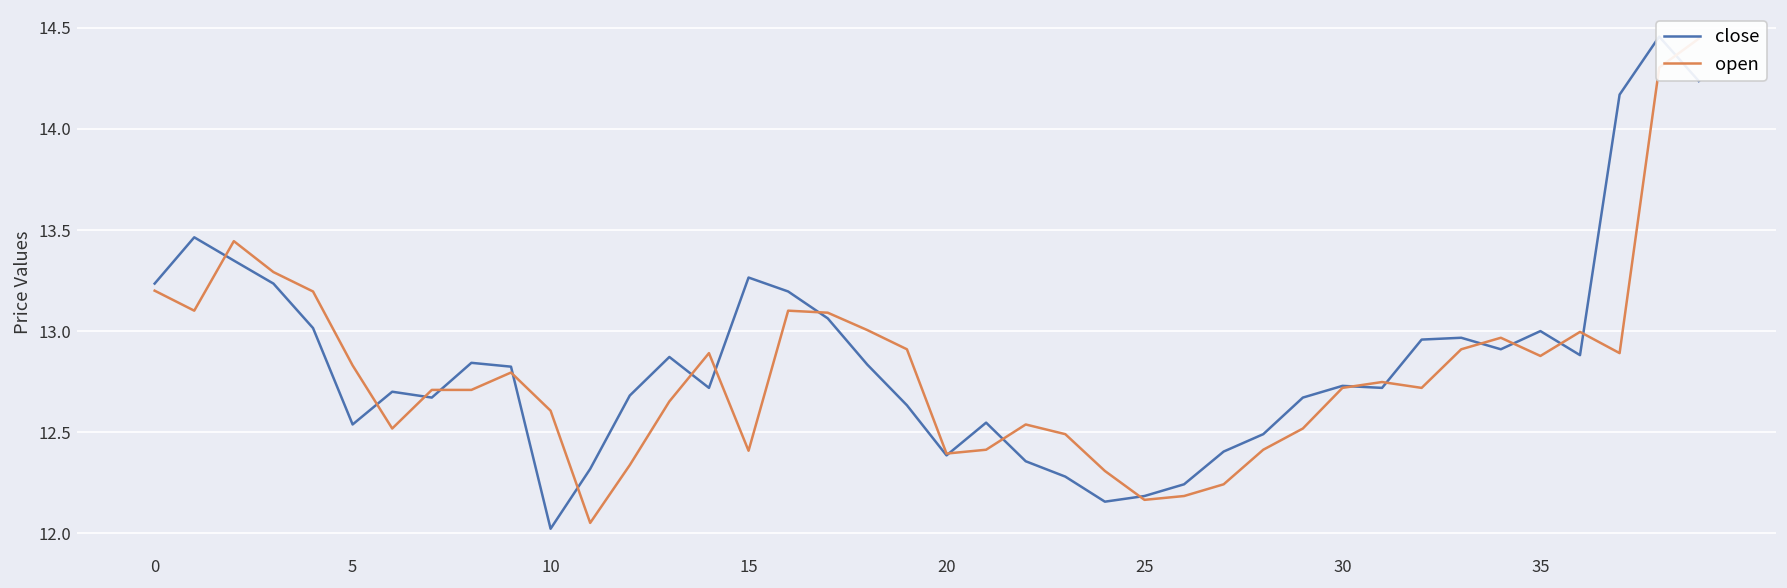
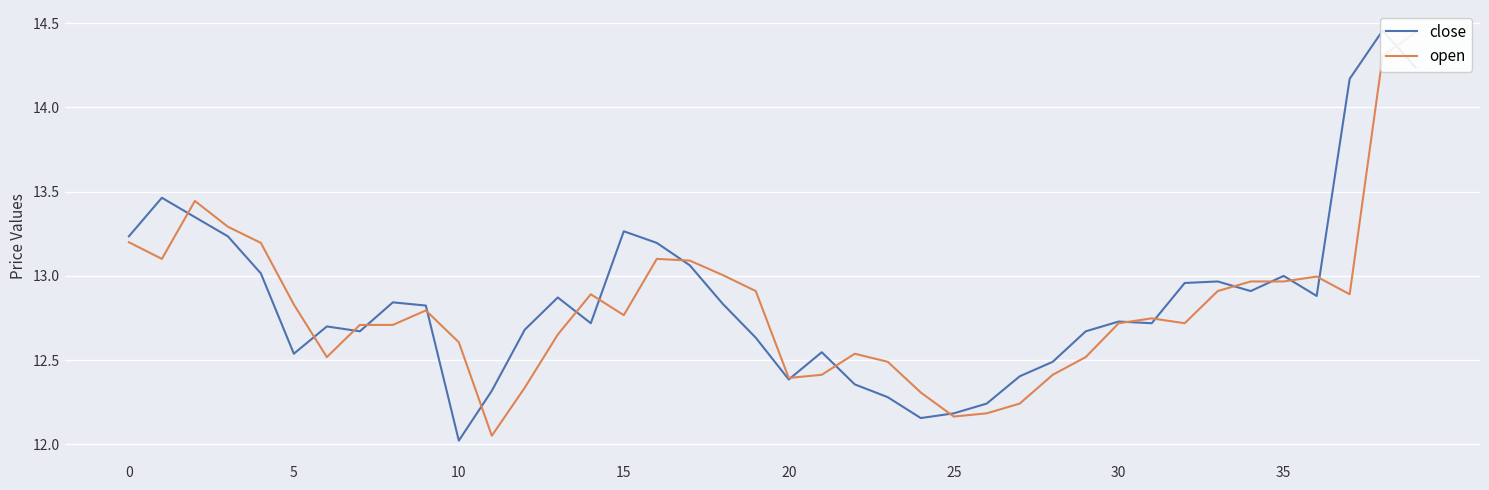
  {
    "close": {
      "0": 13.24,
      "5": 12.54,
      "10": 12.02,
      "15": 13.27,
      "25": 12.18,
      "35": 13.00
    },
    "open": {
      "0": 13.20,
      "5": 12.83,
      "10": 12.61,
-     "15": 12.41,
+     "15": 12.77,
      "25": 12.17,
-     "35": 12.88
+     "35": 12.97
    }
  }
